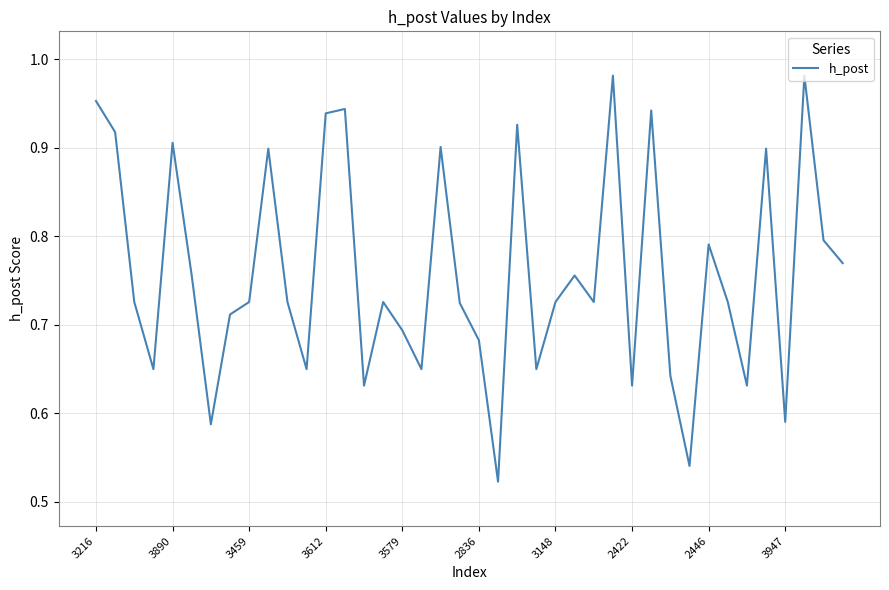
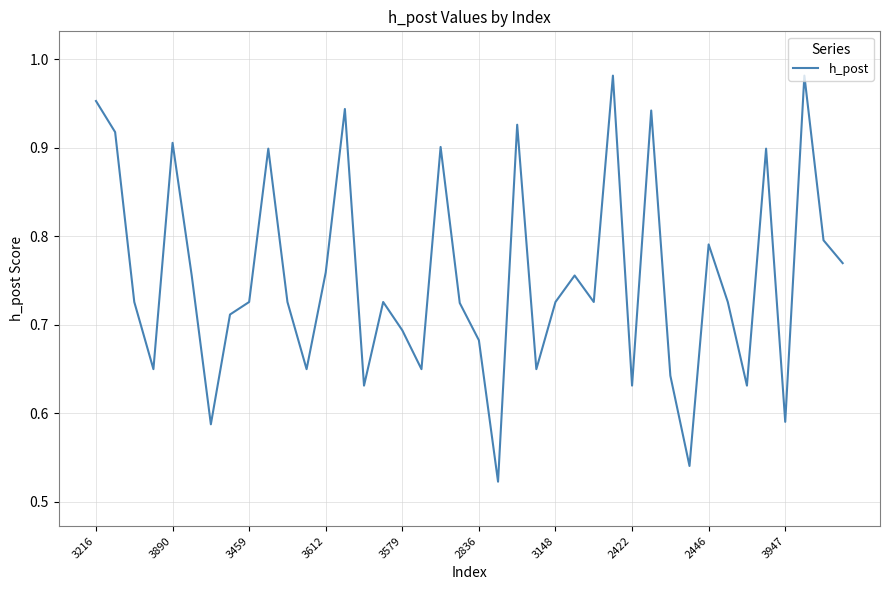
  {
    "3216": 0.95,
    "3890": 0.91,
    "3459": 0.73,
-   "3612": 0.94,
+   "3612": 0.76,
    "3579": 0.69,
    "2836": 0.68,
    "3148": 0.73,
    "2422": 0.63,
    "2446": 0.79,
    "3947": 0.59
  }
